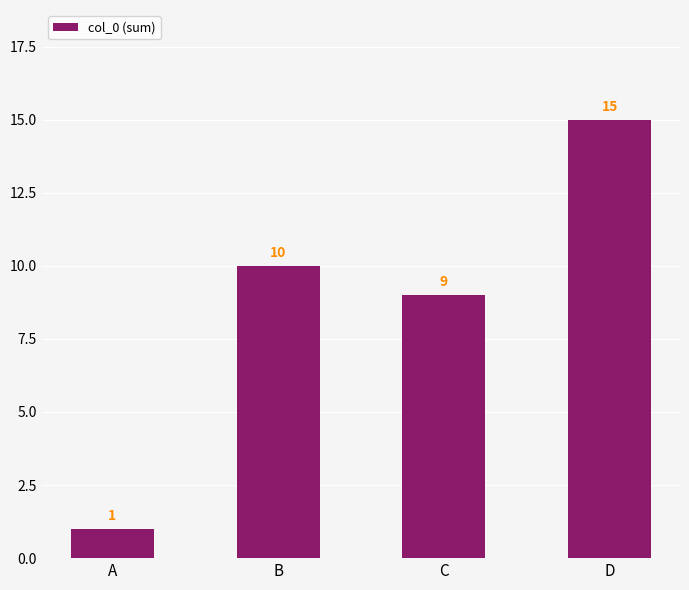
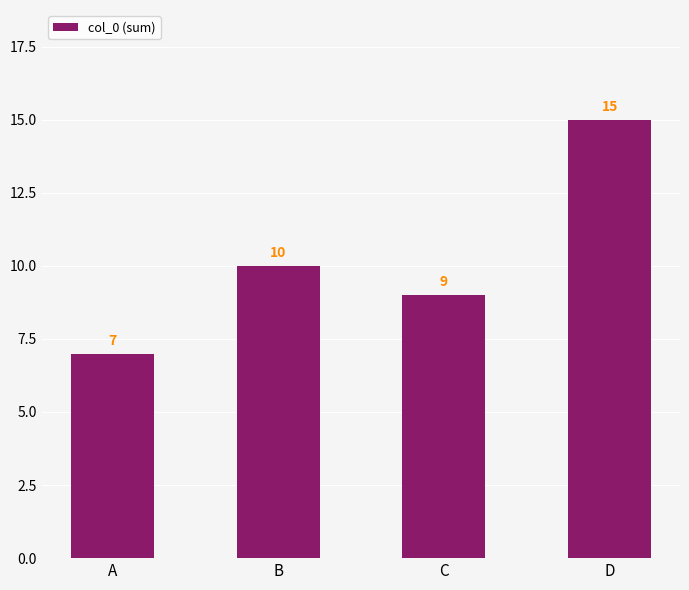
  {
-   "A": 1,
+   "A": 7,
    "B": 10,
    "C": 9,
    "D": 15
  }
